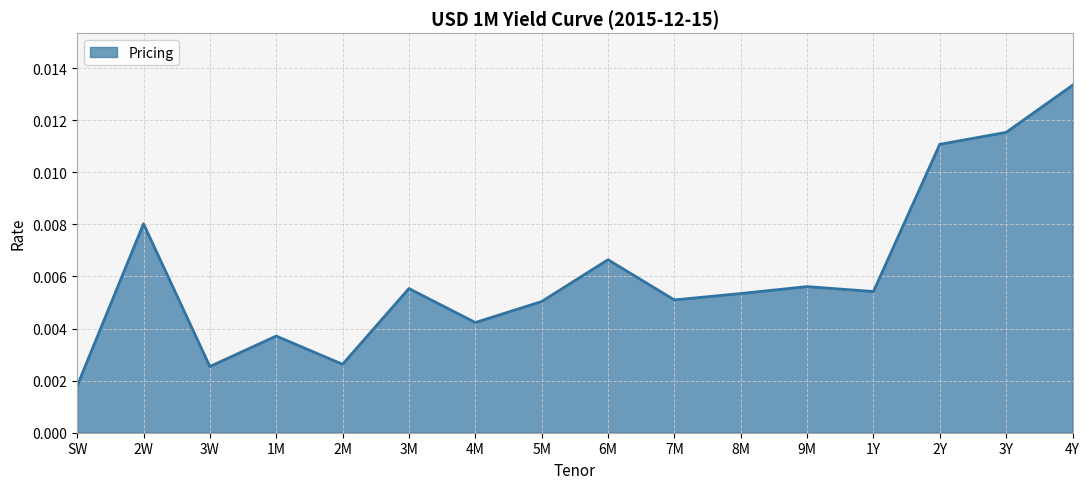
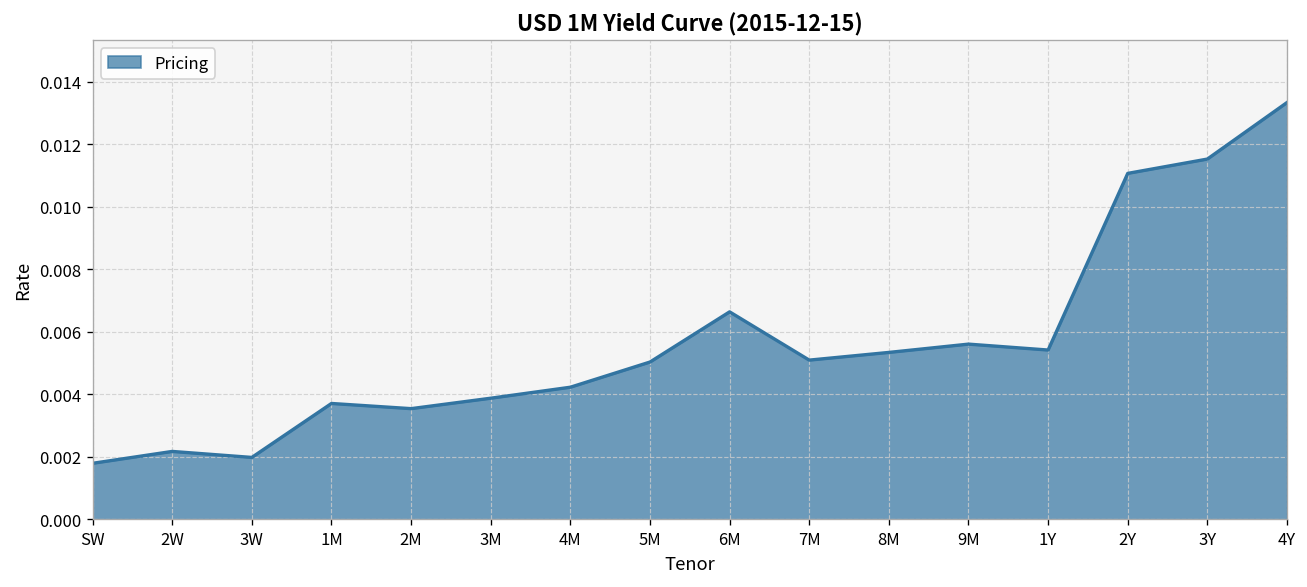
  {
    "SW": 0.0018,
-   "2W": 0.0080,
-   "3W": 0.0025,
+   "2W": 0.0022,
+   "3W": 0.0020,
    "1M": 0.0037,
-   "2M": 0.0026,
-   "3M": 0.0055,
+   "2M": 0.0035,
+   "3M": 0.0039,
    "4M": 0.0042,
    "5M": 0.0050,
    "6M": 0.0066,
    "7M": 0.0051,
    "8M": 0.0053,
    "9M": 0.0056,
    "1Y": 0.0054,
    "2Y": 0.0111,
    "3Y": 0.0115,
    "4Y": 0.0133
  }
